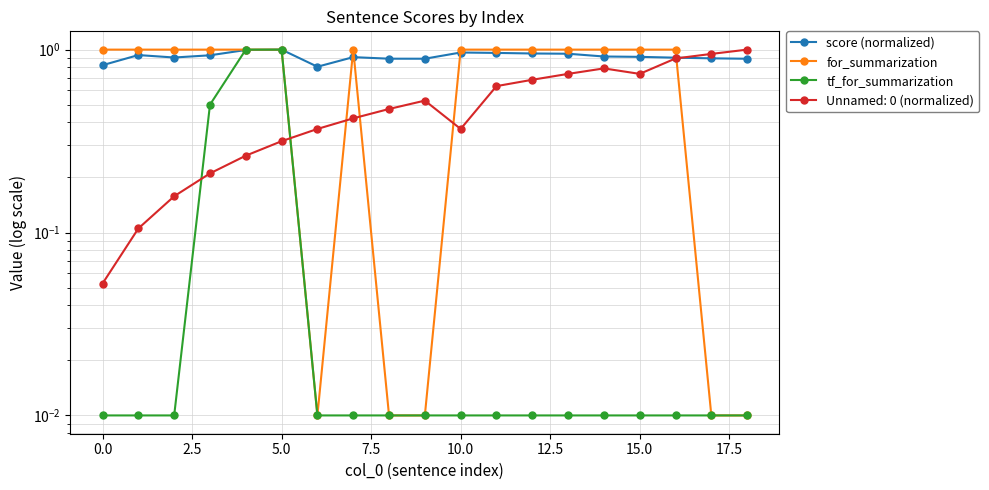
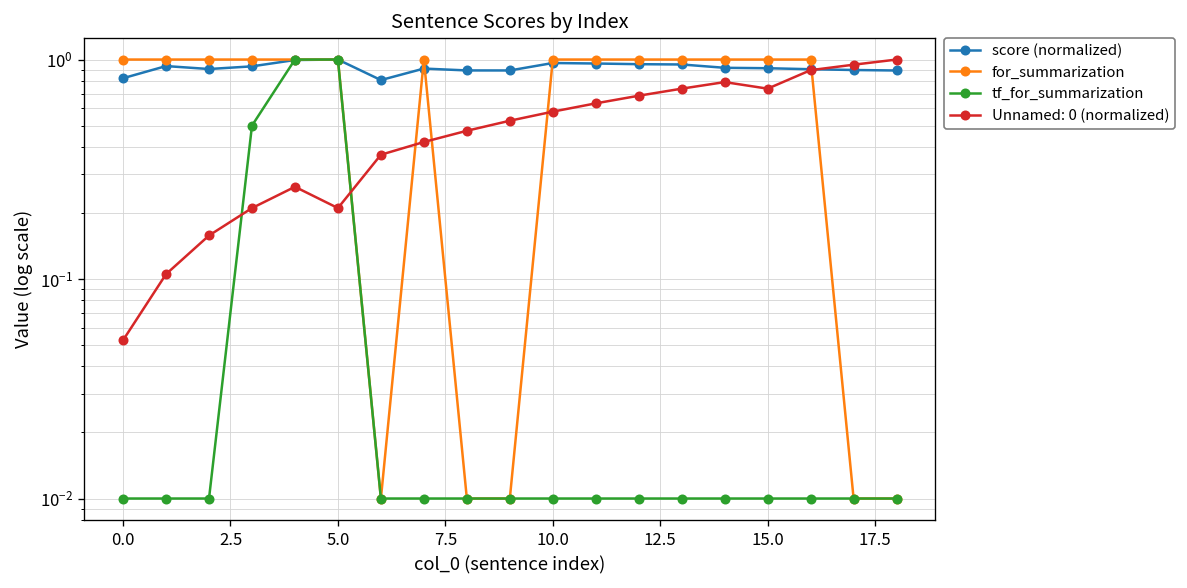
  {
    "score (normalized)": {
      "0.0": 0.8,
      "10.0": 1.0,
      "15.0": 0.9
    },
    "for_summarization": {
      "0.0": 1.0,
      "10.0": 1.0,
      "15.0": 1.0
    },
    "tf_for_summarization": {
      "0.0": 0.01,
      "10.0": 0.01,
      "15.0": 0.01
    },
    "Unnamed: 0 (normalized)": {
      "0.0": 0.053,
-     "5.0": 0.32,
-     "10.0": 0.37,
+     "5.0": 0.21,
+     "10.0": 0.58,
      "15.0": 0.74
    }
  }
